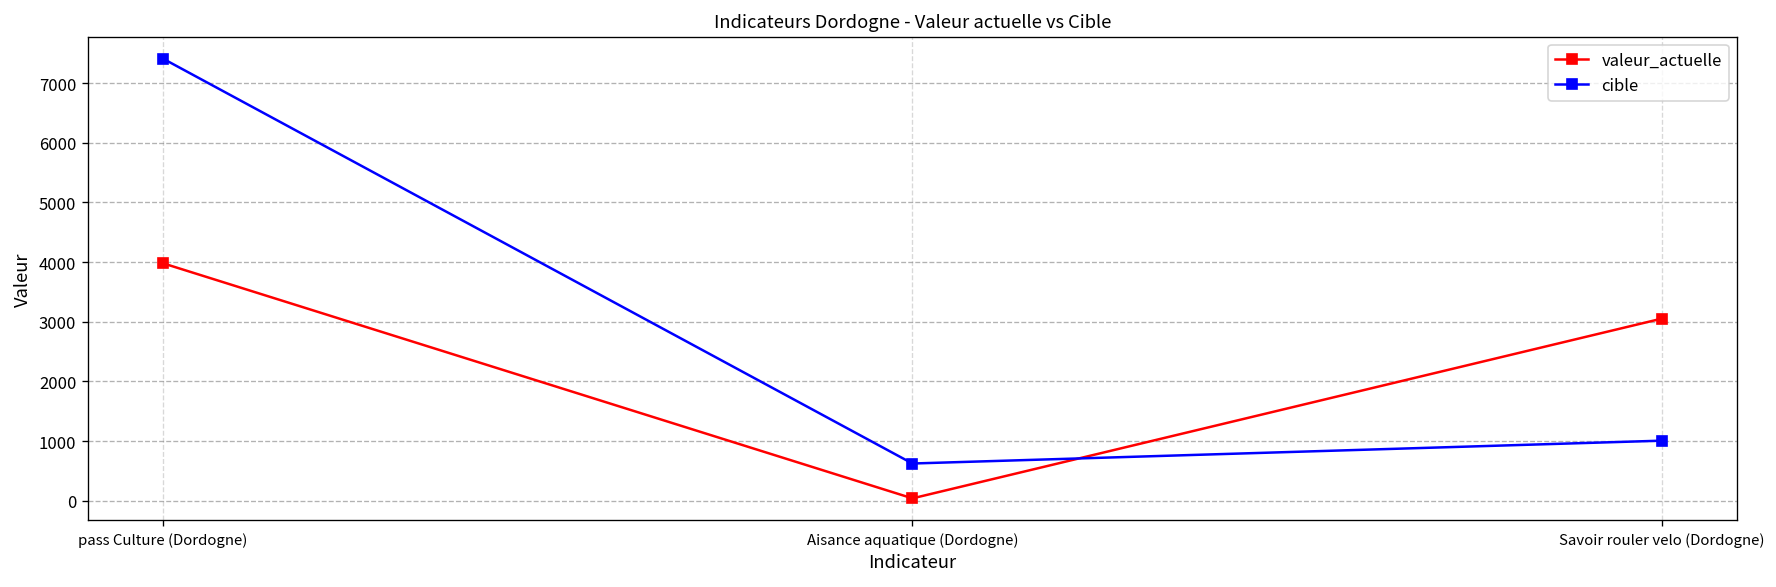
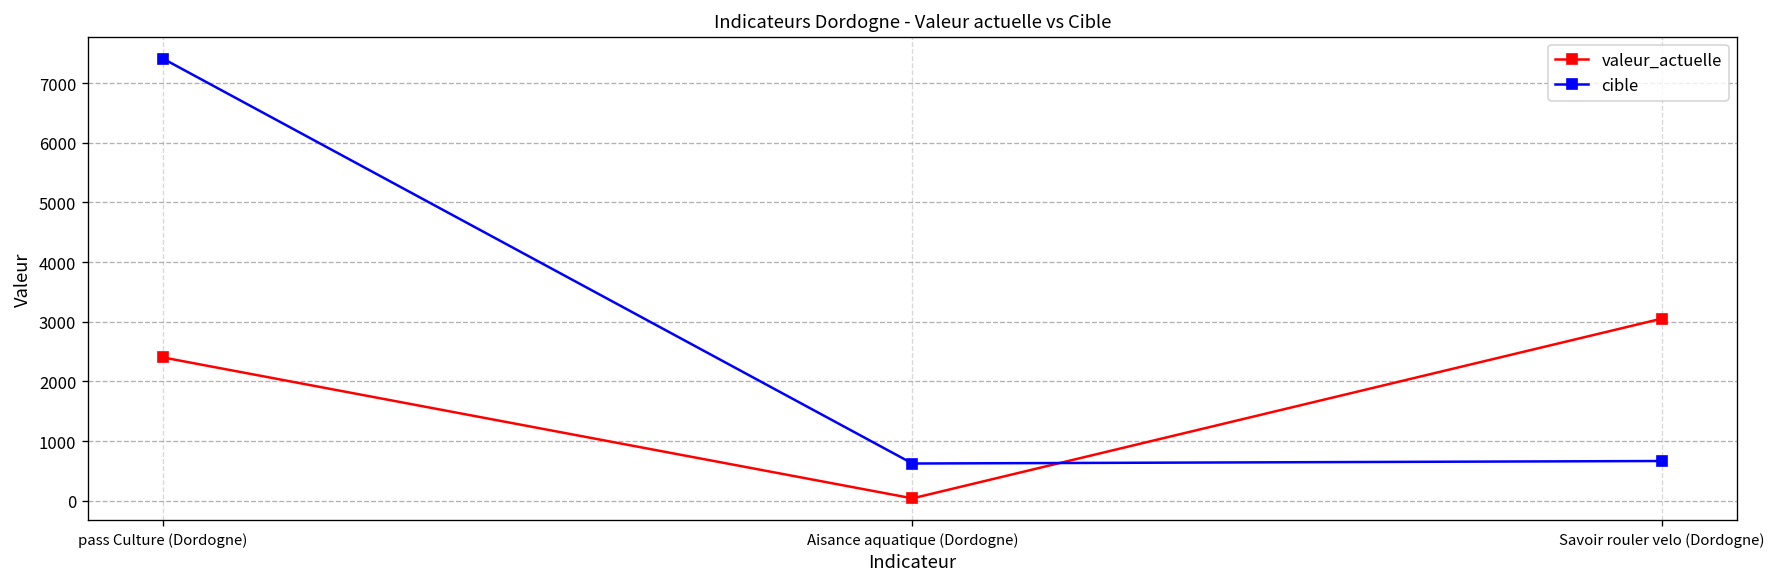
  {
    "valeur_actuelle": {
-     "pass Culture (Dordogne)": 4000,
+     "pass Culture (Dordogne)": 2400,
      "Aisance aquatique (Dordogne)": 0,
      "Savoir rouler velo (Dordogne)": 3100
    },
    "cible": {
      "pass Culture (Dordogne)": 7400,
      "Aisance aquatique (Dordogne)": 600,
-     "Savoir rouler velo (Dordogne)": 1000
+     "Savoir rouler velo (Dordogne)": 700
    }
  }
